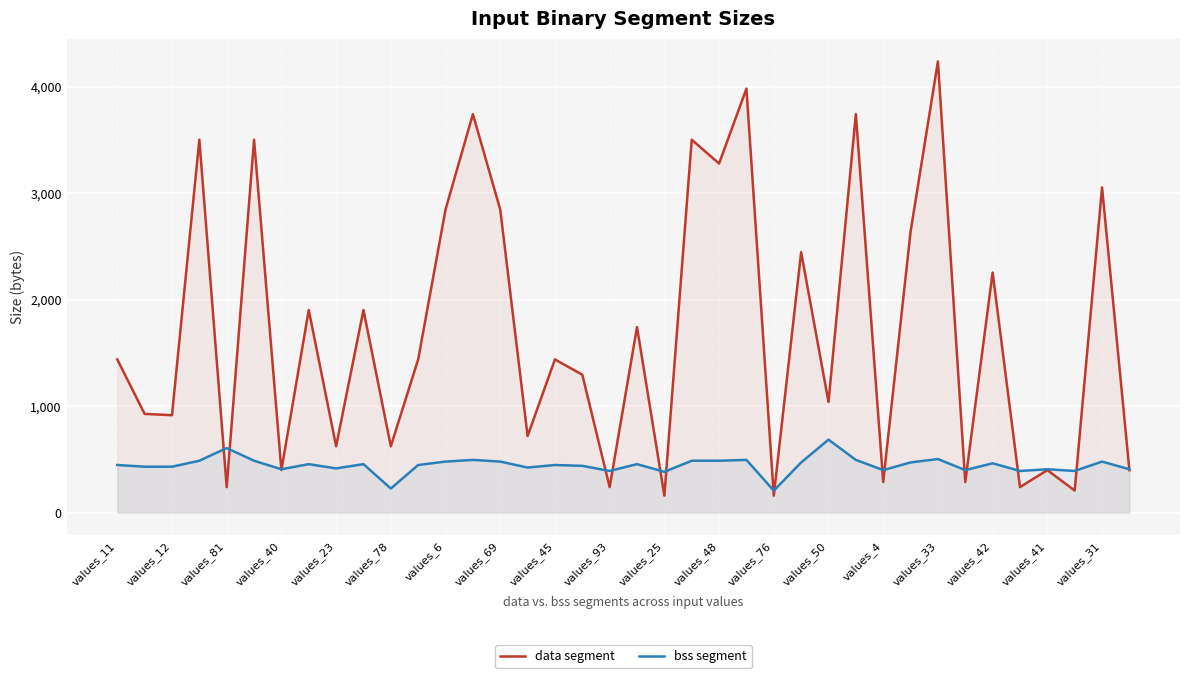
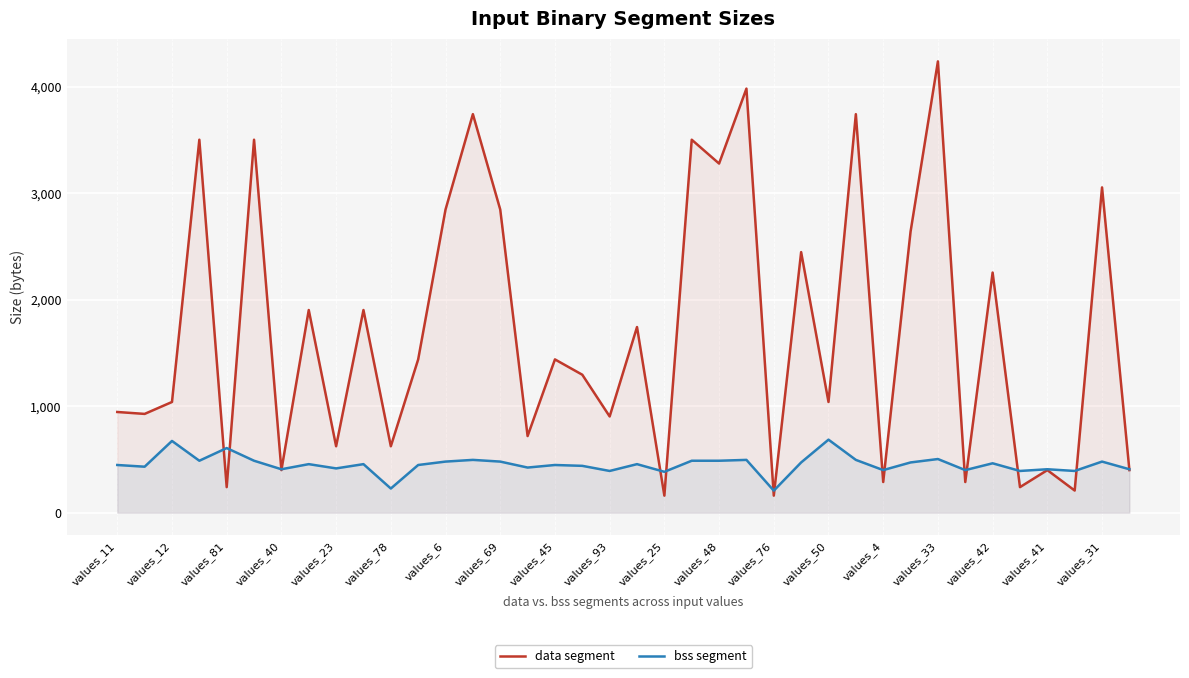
  {
    "data segment": {
-     "values_11": "1,440",
-     "values_12": "920",
+     "values_11": "950",
+     "values_12": "1,040",
      "values_81": "240",
      "values_23": "620",
      "values_78": "620",
      "values_6": "2,850",
      "values_69": "2,850",
      "values_45": "1,440",
-     "values_93": "240",
+     "values_93": "900",
      "values_25": "160",
      "values_48": "3,280",
      "values_76": "160",
      "values_50": "1,040",
      "values_4": "290",
      "values_33": "4,240",
      "values_42": "2,260",
      "values_31": "3,060"
    },
    "bss segment": {
      "values_11": "450",
-     "values_12": "430",
+     "values_12": "670",
      "values_81": "610",
      "values_23": "420",
      "values_78": "230",
      "values_6": "480",
      "values_69": "480",
      "values_45": "450",
      "values_93": "390",
      "values_25": "380",
      "values_48": "490",
      "values_76": "210",
      "values_50": "690",
      "values_4": "400",
      "values_33": "500",
      "values_42": "460",
      "values_31": "480"
    }
  }
